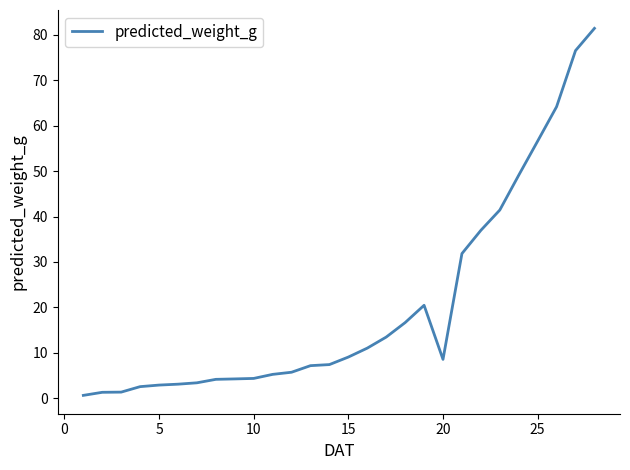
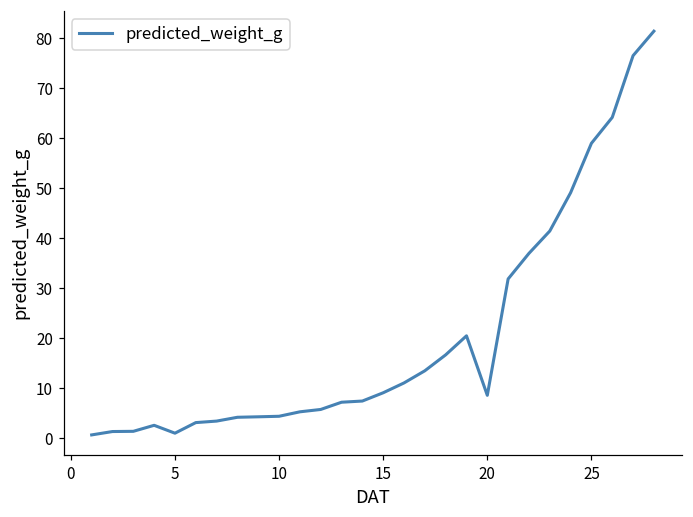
  {
-   "5": 3,
+   "5": 1,
    "10": 4,
    "15": 9,
    "20": 9,
-   "25": 57
+   "25": 59
  }
